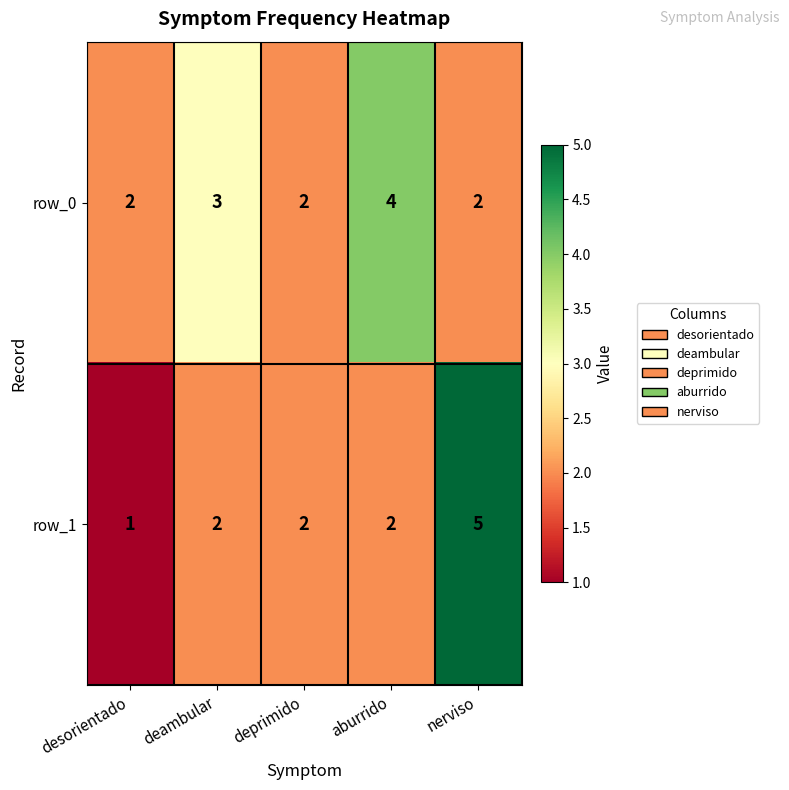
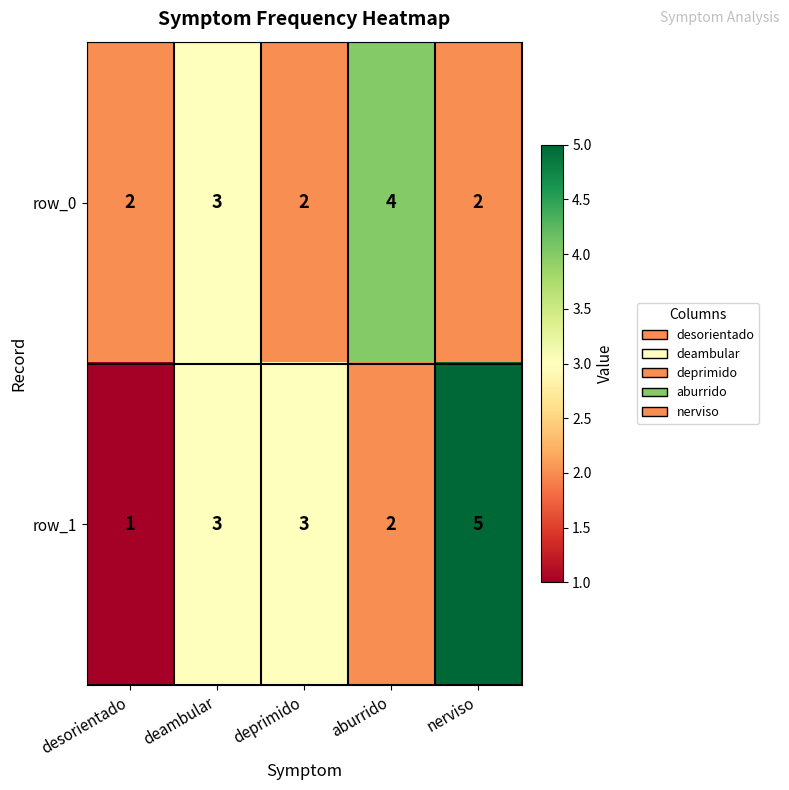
  {
    "row_0": {
      "desorientado": 2,
      "deambular": 3,
      "deprimido": 2,
      "aburrido": 4,
      "nerviso": 2
    },
    "row_1": {
      "desorientado": 1,
-     "deambular": 2,
-     "deprimido": 2,
+     "deambular": 3,
+     "deprimido": 3,
      "aburrido": 2,
      "nerviso": 5
    }
  }
